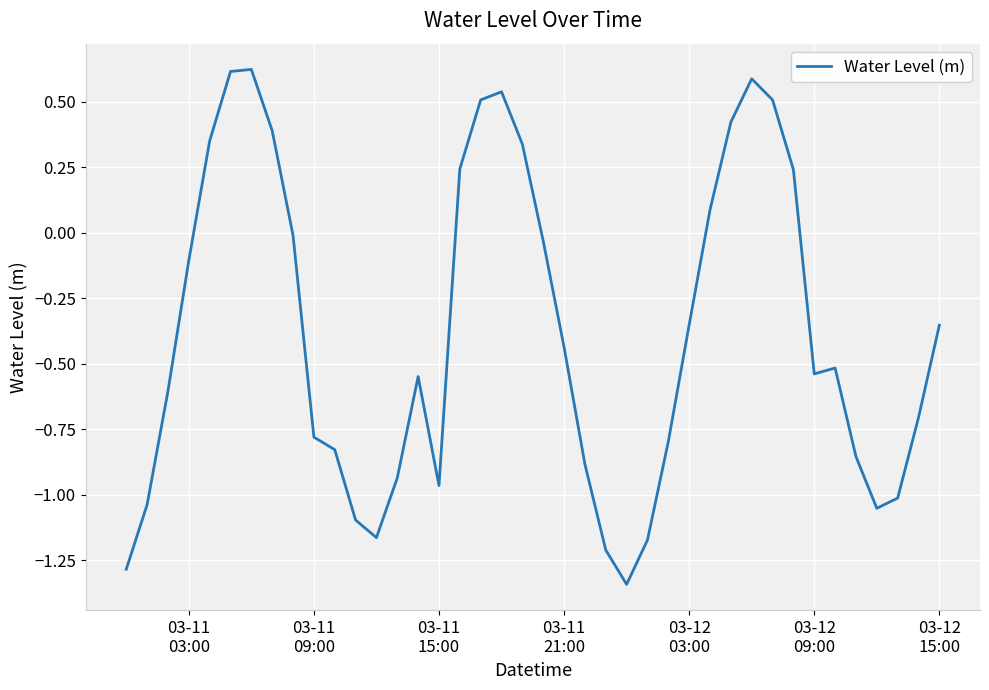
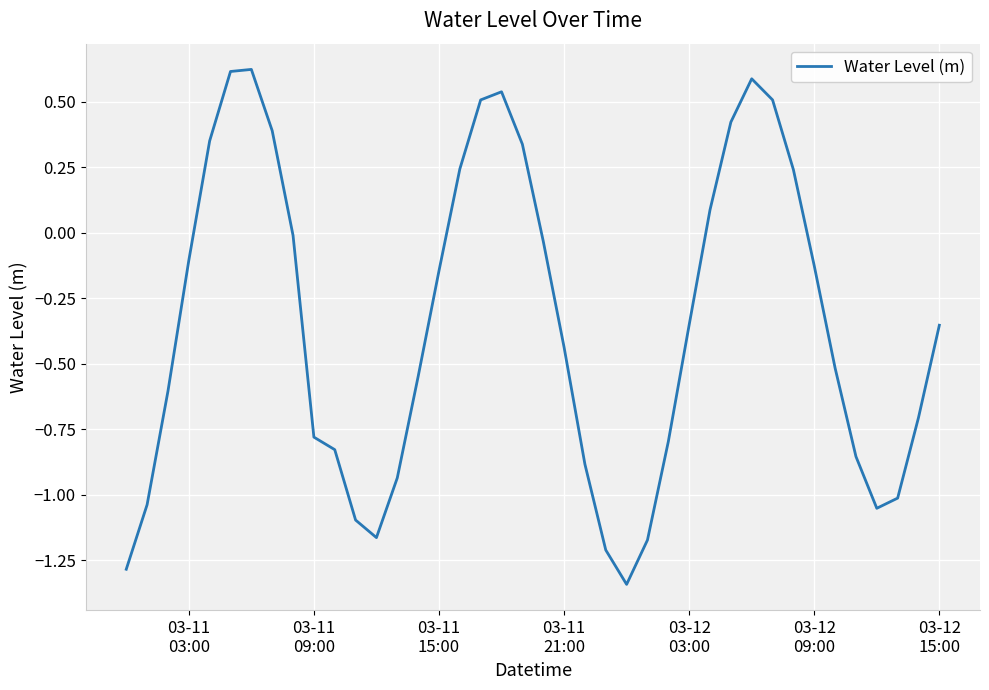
  {
    "03-11 03:00": -0.11,
    "03-11 09:00": -0.78,
-   "03-11 15:00": -0.96,
+   "03-11 15:00": -0.15,
    "03-11 21:00": -0.44,
    "03-12 03:00": -0.35,
-   "03-12 09:00": -0.54,
+   "03-12 09:00": -0.13,
    "03-12 15:00": -0.35
  }
